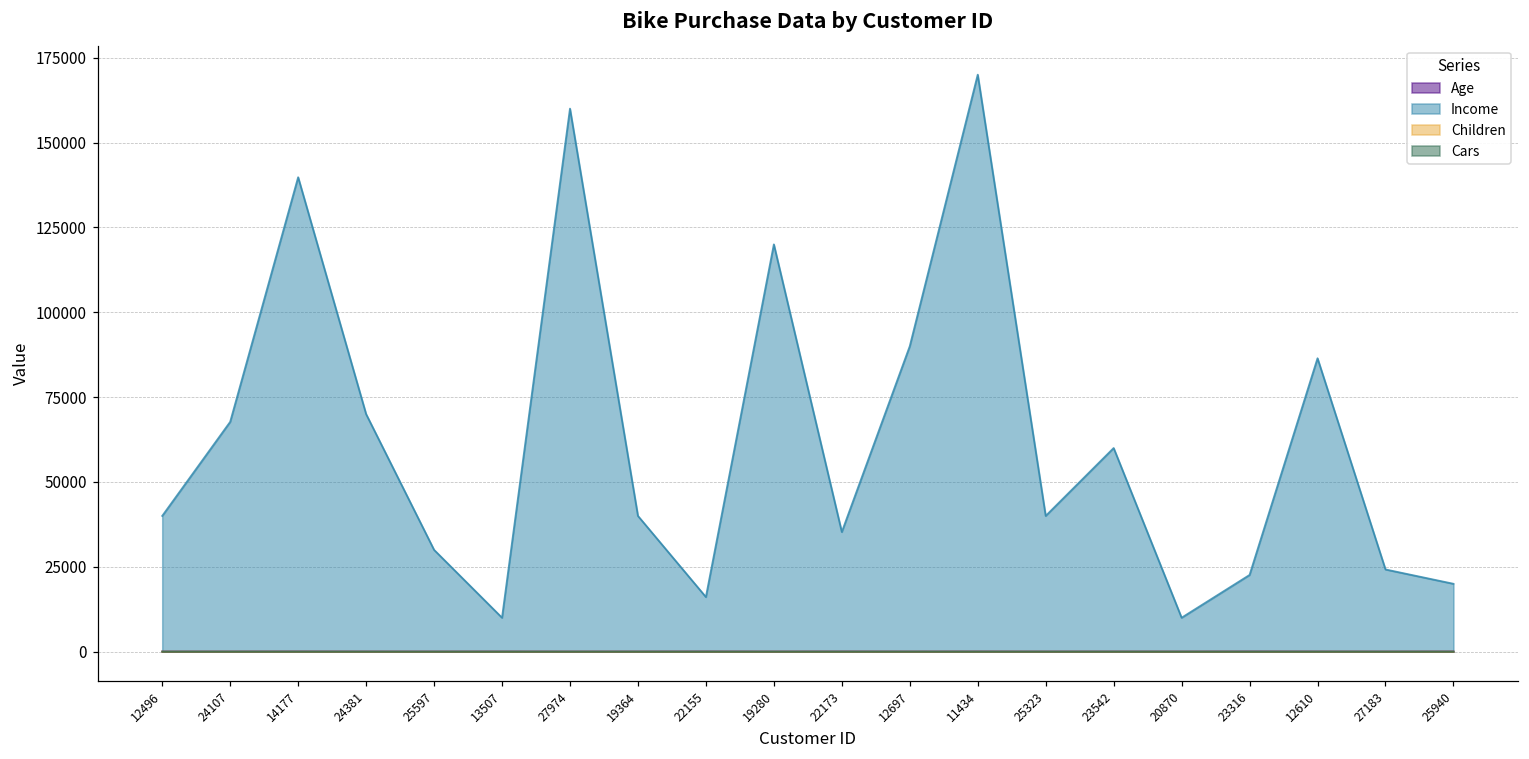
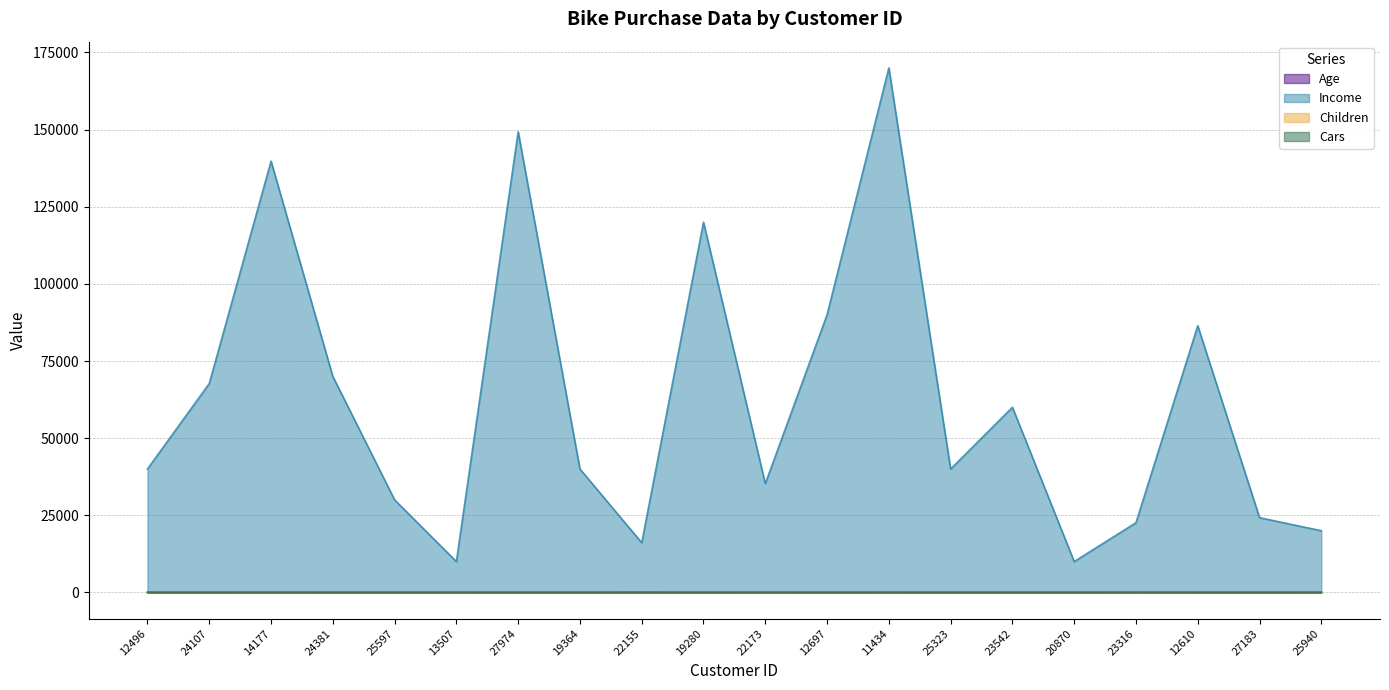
  {
    "Cars": {
      "12496": 0,
      "24107": 0,
      "14177": 0,
      "24381": 0,
      "25597": 0,
      "13507": 0,
      "27974": 0,
      "19364": 0,
      "22155": 0,
      "19280": 0,
      "22173": 0,
      "12697": 0,
      "11434": 0,
      "25323": 0,
      "23542": 0,
      "20870": 0,
      "23316": 0,
      "12610": 0,
      "27183": 0,
      "25940": 0
    },
    "Income": {
      "12496": 40000,
      "24107": 68000,
      "14177": 140000,
      "24381": 70000,
      "25597": 30000,
      "13507": 10000,
-     "27974": 160000,
+     "27974": 149000,
      "19364": 40000,
      "22155": 16000,
      "19280": 120000,
      "22173": 35000,
      "12697": 90000,
      "11434": 170000,
      "25323": 40000,
      "23542": 60000,
      "20870": 10000,
      "23316": 23000,
      "12610": 86000,
      "27183": 24000,
      "25940": 20000
    }
  }
